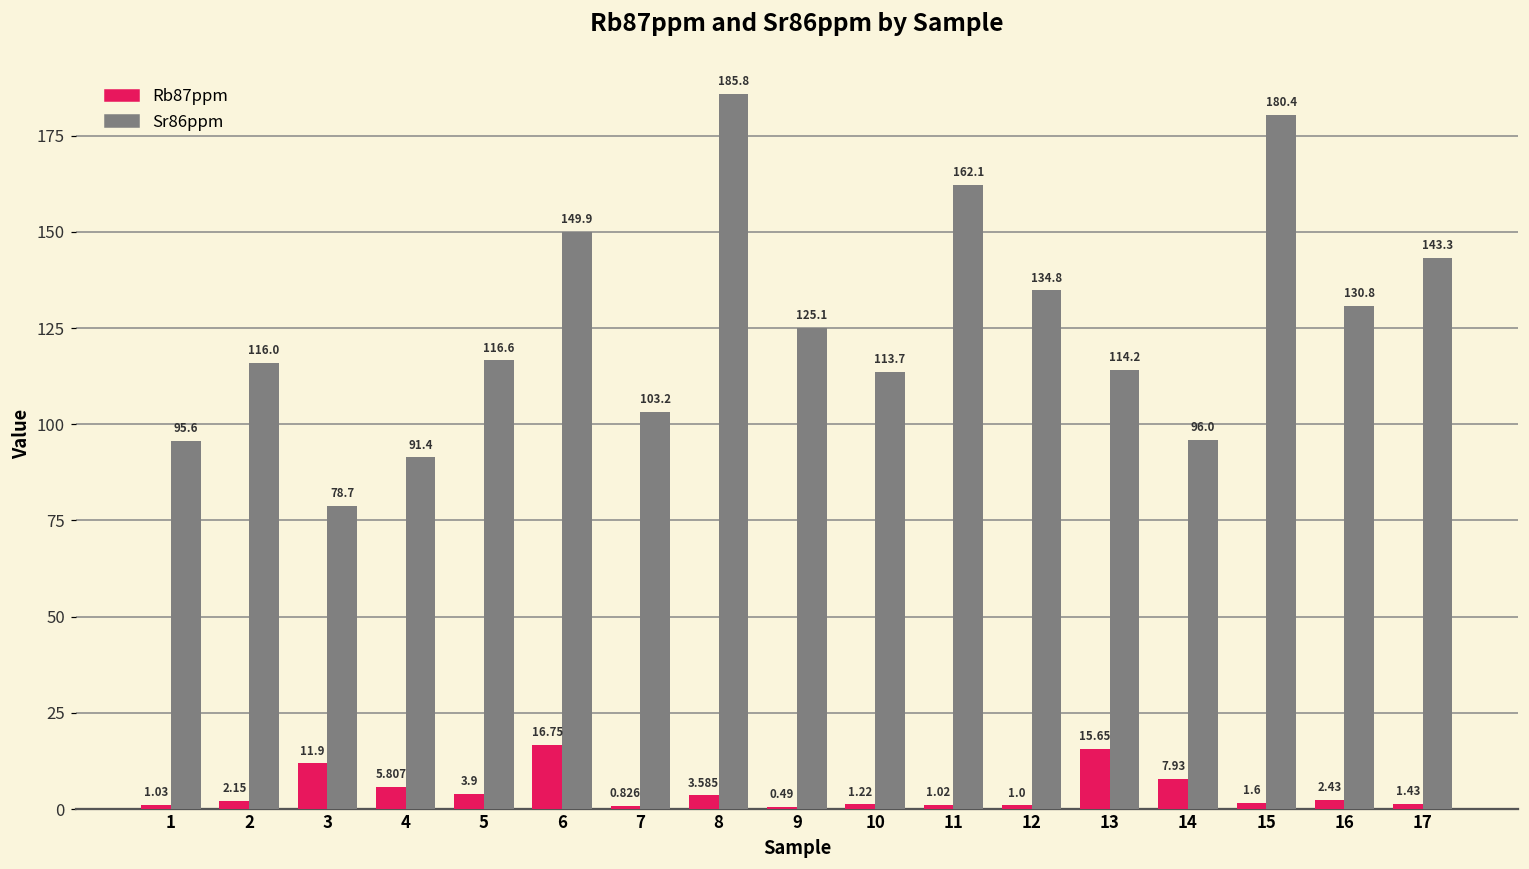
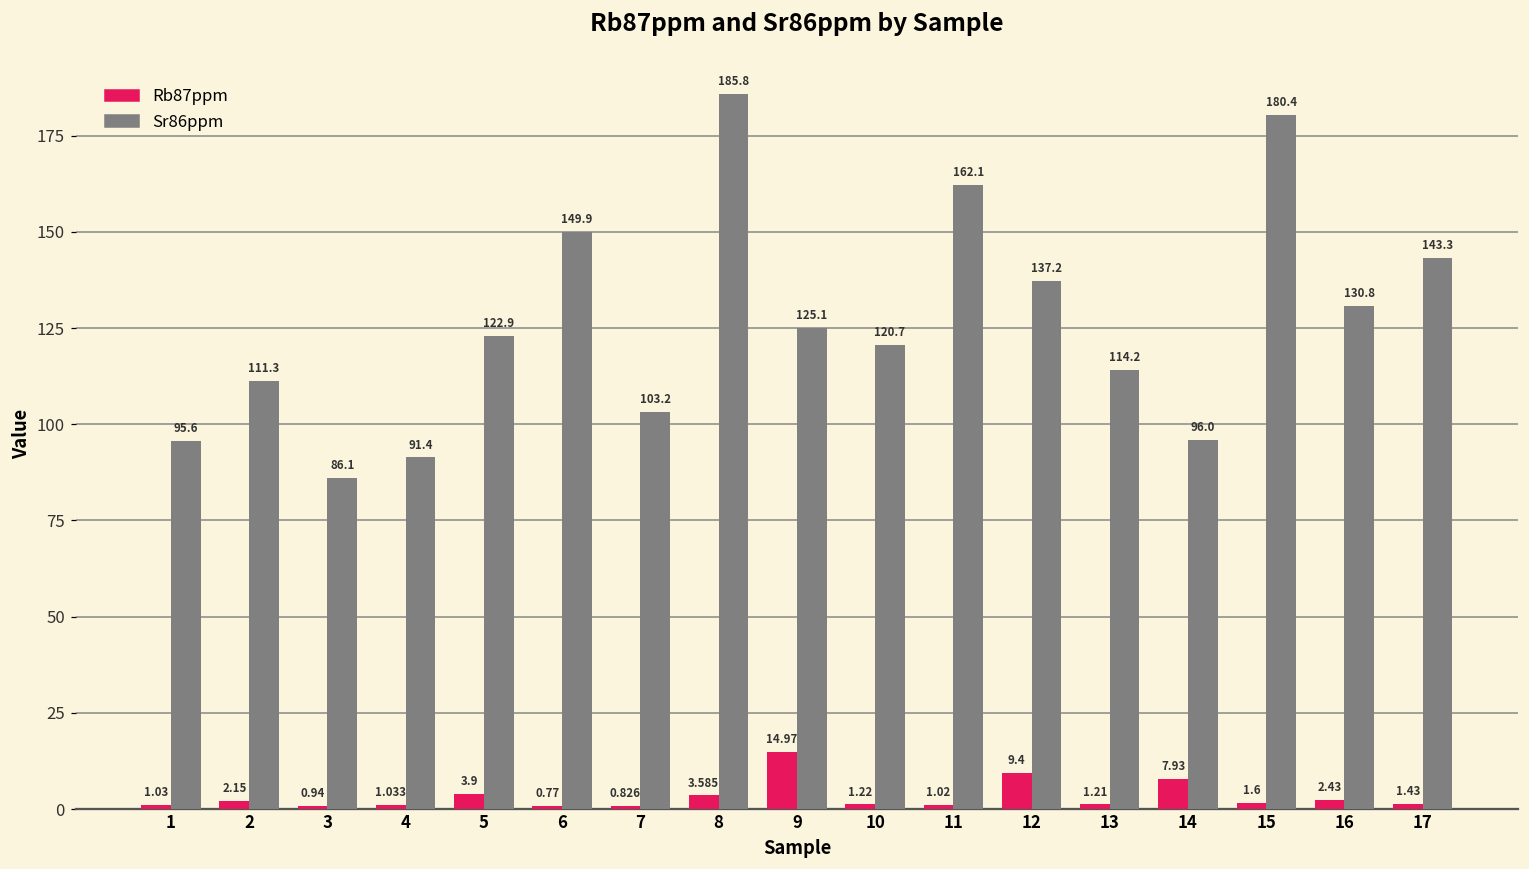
  {
    "Rb87ppm": {
      "1": 1.03,
      "2": 2.15,
-     "3": 11.9,
-     "4": 5.807,
+     "3": 0.94,
+     "4": 1.033,
      "5": 3.9,
-     "6": 16.75,
+     "6": 0.77,
      "7": 0.826,
      "8": 3.585,
-     "9": 0.49,
+     "9": 14.97,
      "10": 1.22,
      "11": 1.02,
-     "12": 1.0,
-     "13": 15.65,
+     "12": 9.4,
+     "13": 1.21,
      "14": 7.93,
      "15": 1.6,
      "16": 2.43,
      "17": 1.43
    },
    "Sr86ppm": {
      "1": 95.6,
-     "2": 116.0,
-     "3": 78.7,
+     "2": 111.3,
+     "3": 86.1,
      "4": 91.4,
-     "5": 116.6,
+     "5": 122.9,
      "6": 149.9,
      "7": 103.2,
      "8": 185.8,
      "9": 125.1,
-     "10": 113.7,
+     "10": 120.7,
      "11": 162.1,
-     "12": 134.8,
+     "12": 137.2,
      "13": 114.2,
      "14": 96.0,
      "15": 180.4,
      "16": 130.8,
      "17": 143.3
    }
  }
